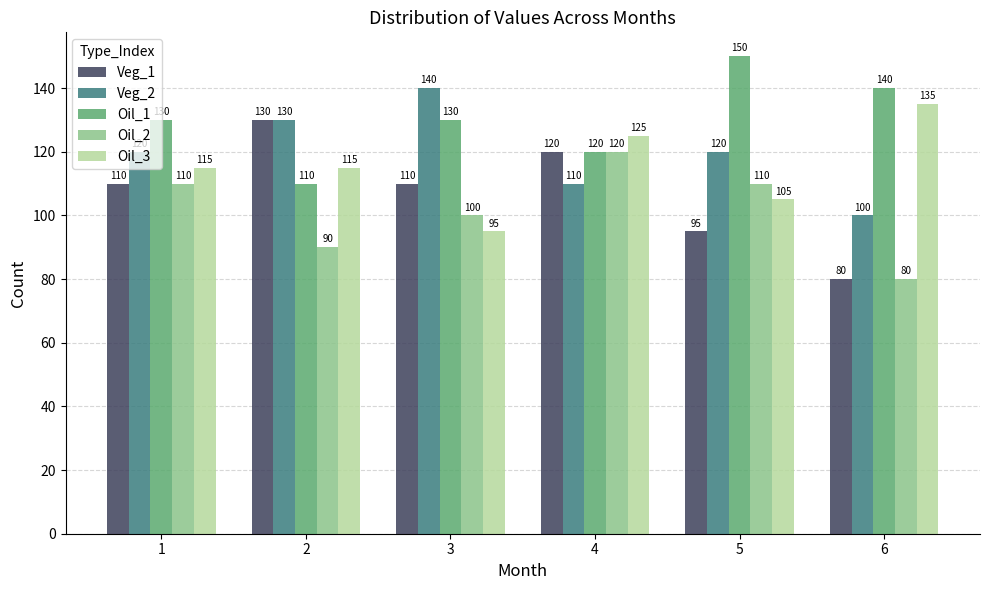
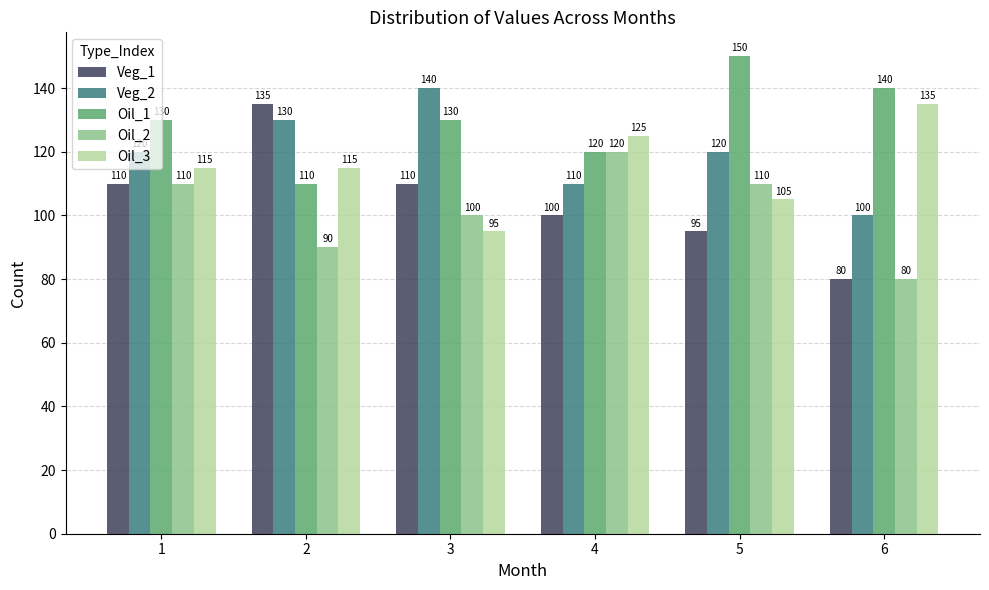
  {
    "Veg_1": {
      "1": 110,
-     "2": 130,
+     "2": 135,
      "3": 110,
-     "4": 120,
+     "4": 100,
      "5": 95,
      "6": 80
    }
  }
